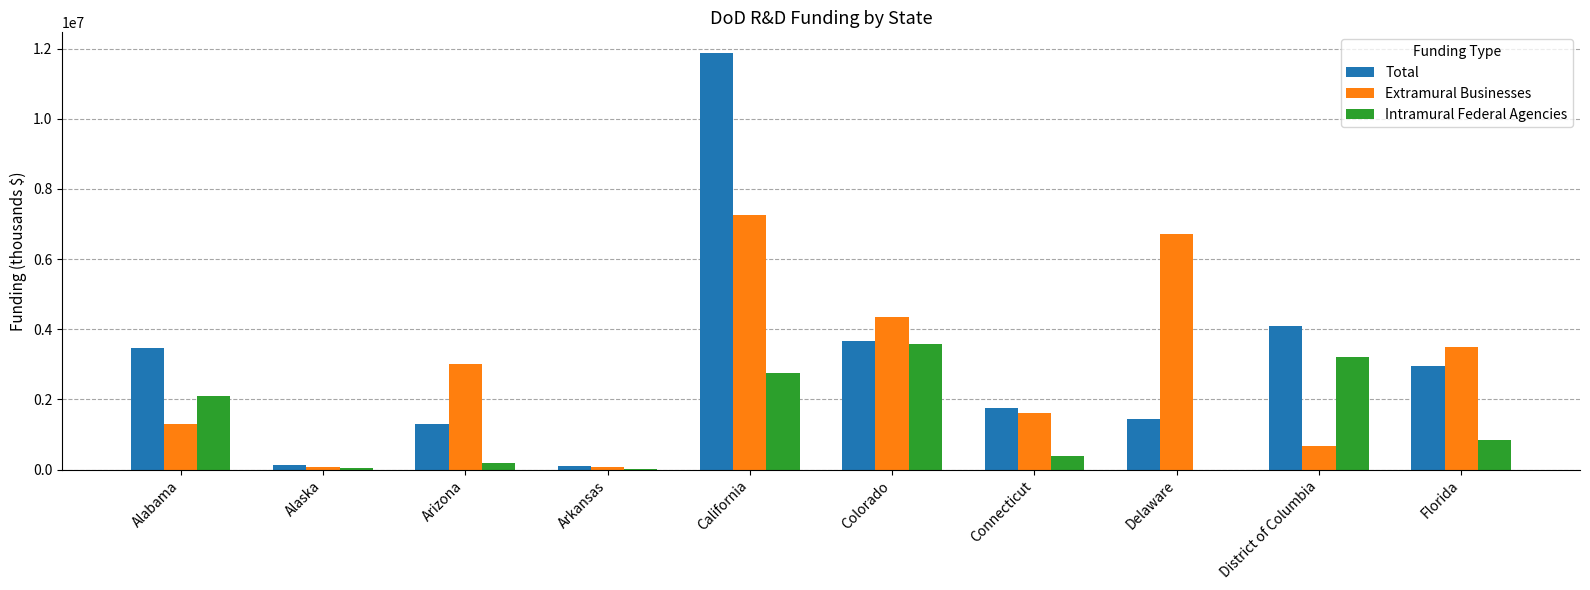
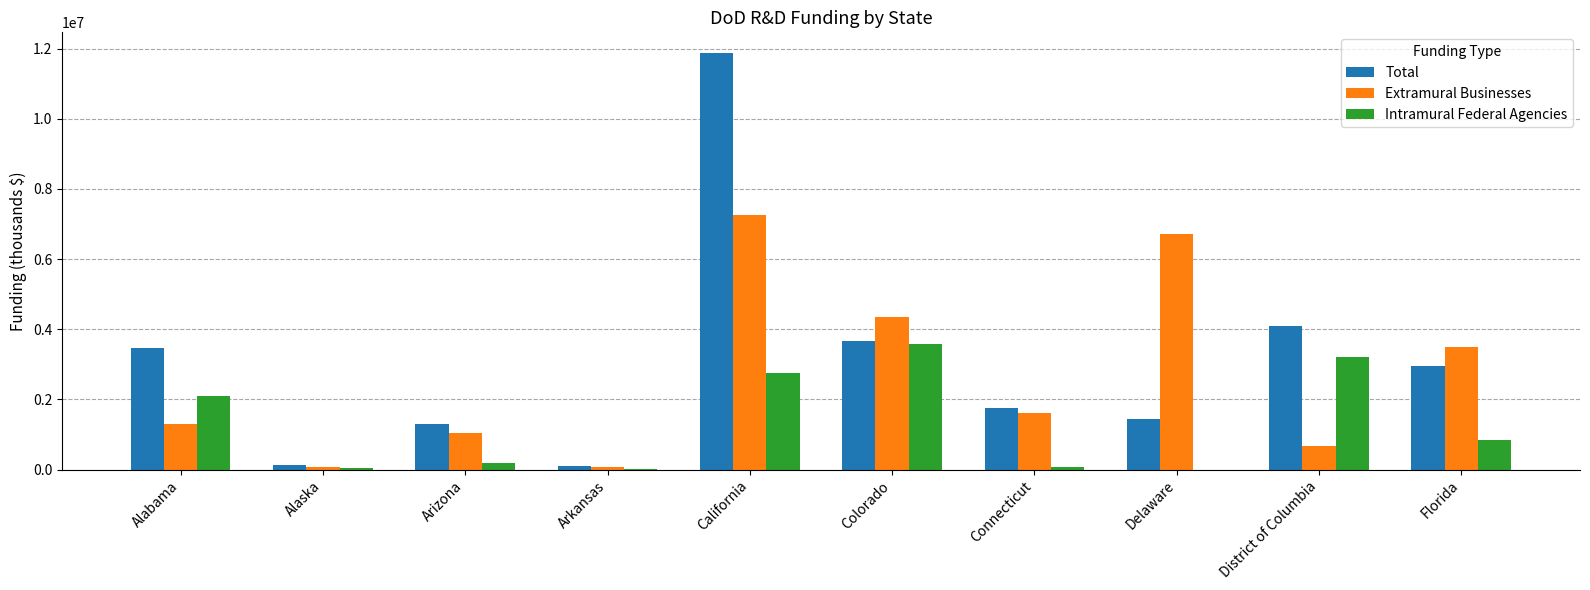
  {
    "Total": {
      "Alabama": 3500000,
      "Alaska": 100000,
      "Arizona": 1300000,
      "Arkansas": 100000,
      "California": 11900000,
      "Colorado": 3700000,
      "Connecticut": 1800000,
      "Delaware": 1400000,
      "District of Columbia": 4100000,
      "Florida": 2900000
    },
    "Extramural Businesses": {
      "Alabama": 1300000,
      "Alaska": 100000,
-     "Arizona": 3000000,
+     "Arizona": 1000000,
      "California": 7300000,
      "Colorado": 4400000,
      "Connecticut": 1600000,
      "Delaware": 6700000,
      "District of Columbia": 700000,
      "Florida": 3500000
    },
    "Intramural Federal Agencies": {
      "Alabama": 2100000,
      "Arizona": 200000,
      "California": 2800000,
      "Colorado": 3600000,
-     "Connecticut": 400000,
+     "Connecticut": 100000,
      "District of Columbia": 3200000,
      "Florida": 800000
    }
  }
